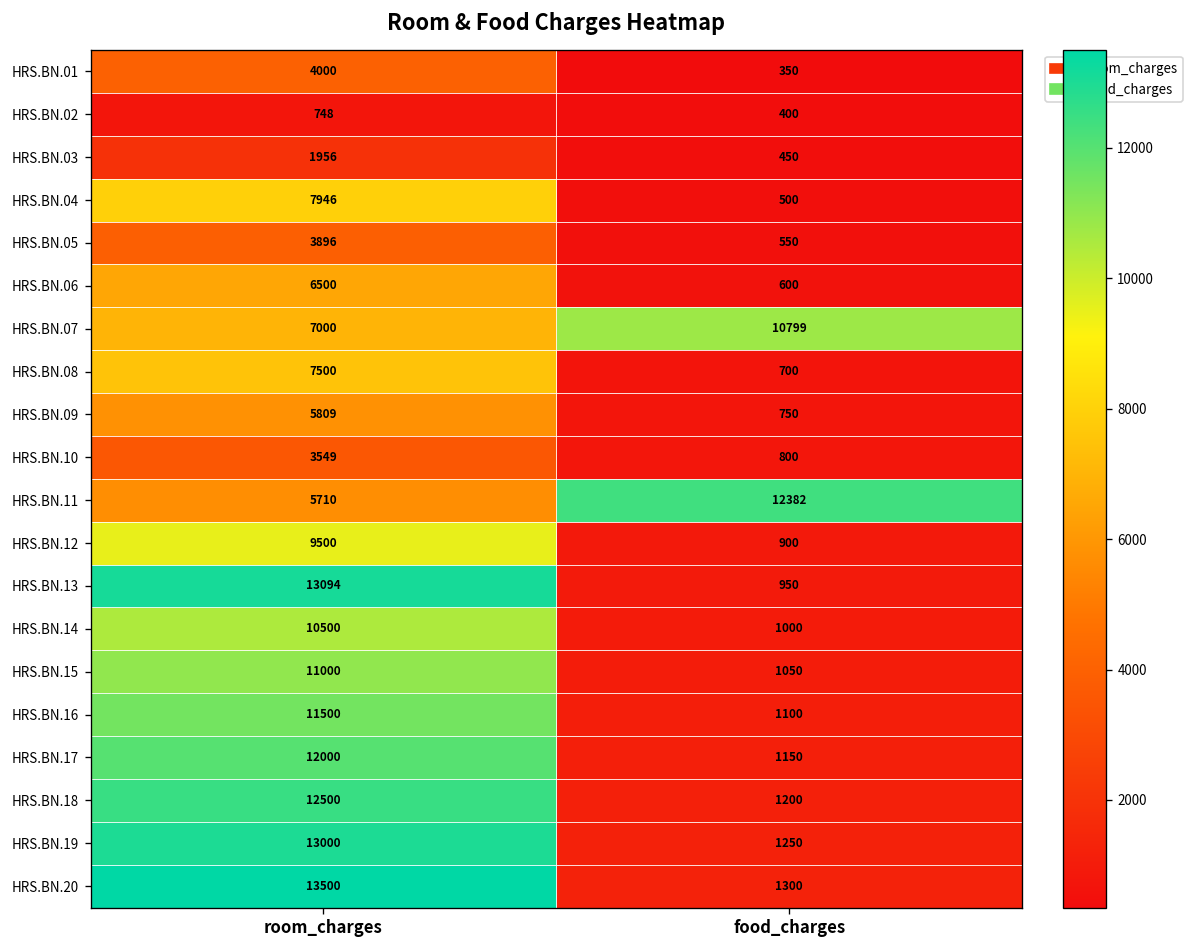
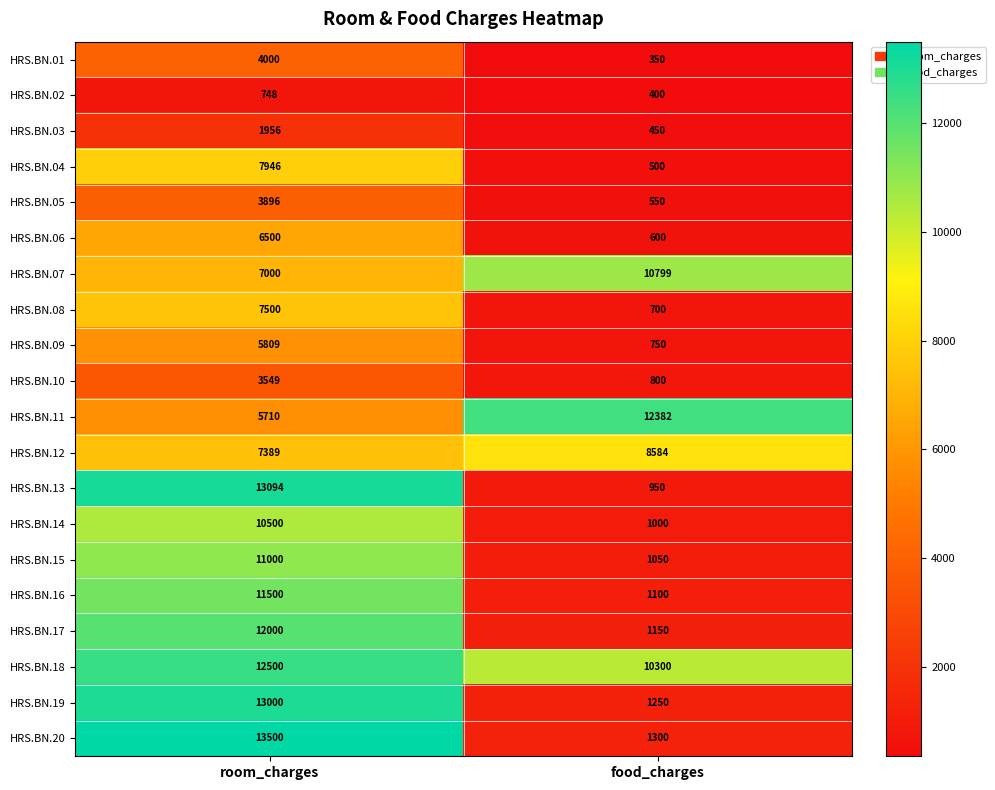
  {
    "HRS.BN.01": {
      "room_charges": 4000,
      "food_charges": 350
    },
    "HRS.BN.02": {
      "room_charges": 748,
      "food_charges": 400
    },
    "HRS.BN.03": {
      "room_charges": 1956,
      "food_charges": 450
    },
    "HRS.BN.04": {
      "room_charges": 7946,
      "food_charges": 500
    },
    "HRS.BN.05": {
      "room_charges": 3896,
      "food_charges": 550
    },
    "HRS.BN.06": {
      "room_charges": 6500,
      "food_charges": 600
    },
    "HRS.BN.07": {
      "room_charges": 7000,
      "food_charges": 10799
    },
    "HRS.BN.08": {
      "room_charges": 7500,
      "food_charges": 700
    },
    "HRS.BN.09": {
      "room_charges": 5809,
      "food_charges": 750
    },
    "HRS.BN.10": {
      "room_charges": 3549,
      "food_charges": 800
    },
    "HRS.BN.11": {
      "room_charges": 5710,
      "food_charges": 12382
    },
    "HRS.BN.12": {
-     "room_charges": 9500,
-     "food_charges": 900
+     "room_charges": 7389,
+     "food_charges": 8584
    },
    "HRS.BN.13": {
      "room_charges": 13094,
      "food_charges": 950
    },
    "HRS.BN.14": {
      "room_charges": 10500,
      "food_charges": 1000
    },
    "HRS.BN.15": {
      "room_charges": 11000,
      "food_charges": 1050
    },
    "HRS.BN.16": {
      "room_charges": 11500,
      "food_charges": 1100
    },
    "HRS.BN.17": {
      "room_charges": 12000,
      "food_charges": 1150
    },
    "HRS.BN.18": {
      "room_charges": 12500,
-     "food_charges": 1200
+     "food_charges": 10300
    },
    "HRS.BN.19": {
      "room_charges": 13000,
      "food_charges": 1250
    },
    "HRS.BN.20": {
      "room_charges": 13500,
      "food_charges": 1300
    }
  }
